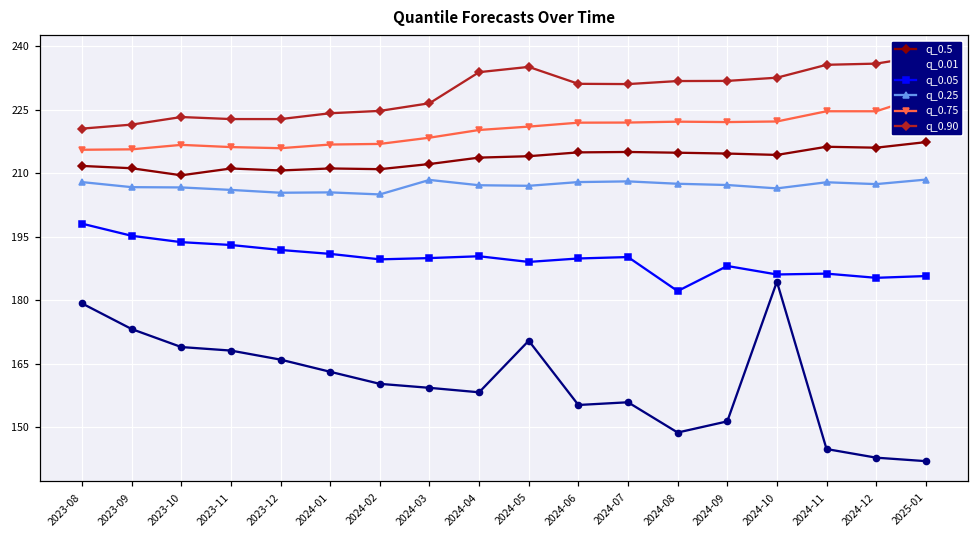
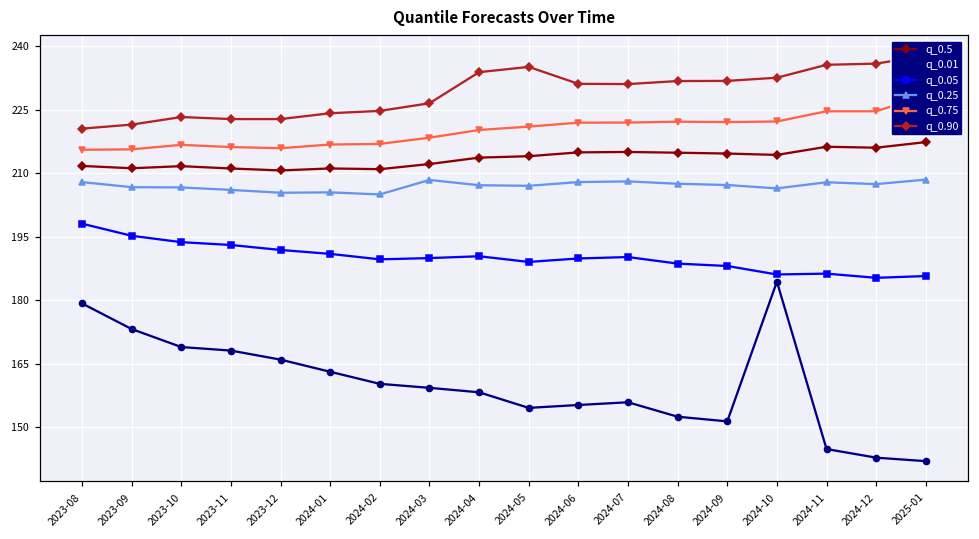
  {
    "q_0.5": {
      "2023-08": 212,
      "2023-09": 211,
-     "2023-10": 210,
+     "2023-10": 212,
      "2023-11": 211,
      "2023-12": 211,
      "2024-01": 211,
      "2024-02": 211,
      "2024-03": 212,
      "2024-04": 214,
      "2024-05": 214,
      "2024-06": 215,
      "2024-07": 215,
      "2024-08": 215,
      "2024-09": 215,
      "2024-10": 214,
      "2024-11": 216,
      "2024-12": 216,
      "2025-01": 217
    },
    "q_0.01": {
      "2023-08": 179,
      "2023-09": 173,
      "2023-10": 169,
      "2023-11": 168,
      "2023-12": 166,
      "2024-01": 163,
      "2024-02": 160,
      "2024-03": 159,
      "2024-04": 158,
-     "2024-05": 170,
+     "2024-05": 155,
      "2024-06": 155,
      "2024-07": 156,
-     "2024-08": 149,
+     "2024-08": 153,
      "2024-09": 151,
      "2024-10": 184,
      "2024-11": 145,
      "2024-12": 143,
      "2025-01": 142
    },
    "q_0.05": {
      "2023-08": 198,
      "2023-09": 195,
      "2023-10": 194,
      "2023-11": 193,
      "2023-12": 192,
      "2024-01": 191,
      "2024-02": 190,
      "2024-03": 190,
      "2024-04": 190,
      "2024-05": 189,
      "2024-06": 190,
      "2024-07": 190,
-     "2024-08": 182,
+     "2024-08": 189,
      "2024-09": 188,
      "2024-10": 186,
      "2024-11": 186,
      "2024-12": 185,
      "2025-01": 186
    },
    "q_0.25": {
      "2023-08": 208,
      "2023-09": 207,
      "2023-10": 207,
      "2023-11": 206,
      "2023-12": 205,
      "2024-01": 206,
      "2024-02": 205,
      "2024-03": 208,
      "2024-04": 207,
      "2024-05": 207,
      "2024-06": 208,
      "2024-07": 208,
      "2024-08": 208,
      "2024-09": 207,
      "2024-10": 206,
      "2024-11": 208,
      "2024-12": 207,
      "2025-01": 209
    },
    "q_0.75": {
      "2023-08": 216,
      "2023-09": 216,
      "2023-10": 217,
      "2023-11": 216,
      "2023-12": 216,
      "2024-01": 217,
      "2024-02": 217,
      "2024-03": 218,
      "2024-04": 220,
      "2024-05": 221,
      "2024-06": 222,
      "2024-07": 222,
      "2024-08": 222,
      "2024-09": 222,
      "2024-10": 222,
      "2024-11": 225,
      "2024-12": 225
    },
    "q_0.90": {
      "2023-08": 221,
      "2023-09": 222,
      "2023-10": 223,
      "2023-11": 223,
      "2023-12": 223,
      "2024-01": 224,
      "2024-02": 225,
      "2024-03": 227,
      "2024-04": 234,
      "2024-05": 235,
      "2024-06": 231,
      "2024-07": 231,
      "2024-08": 232,
      "2024-09": 232,
      "2024-10": 233,
      "2024-11": 236,
      "2024-12": 236
    }
  }
